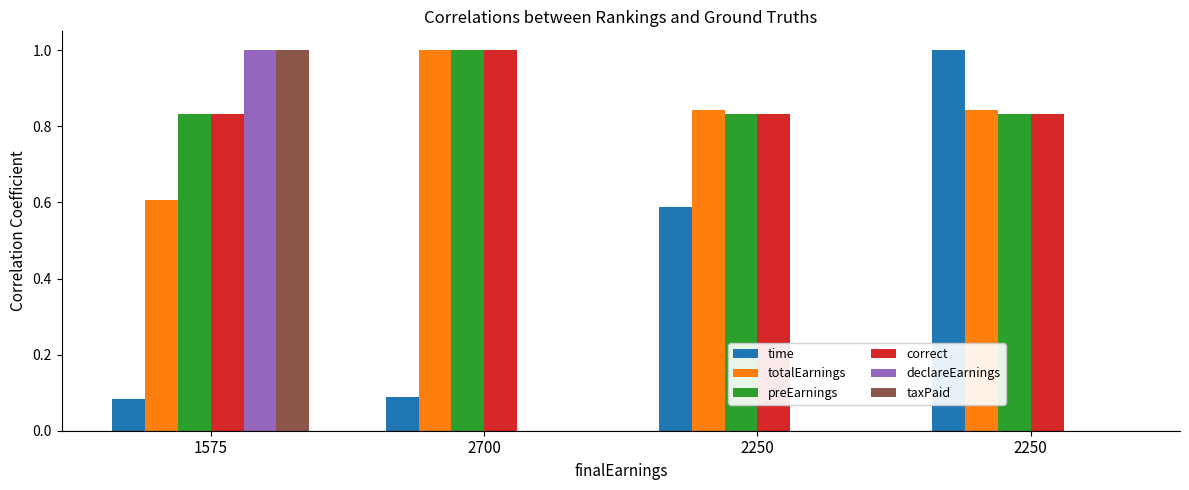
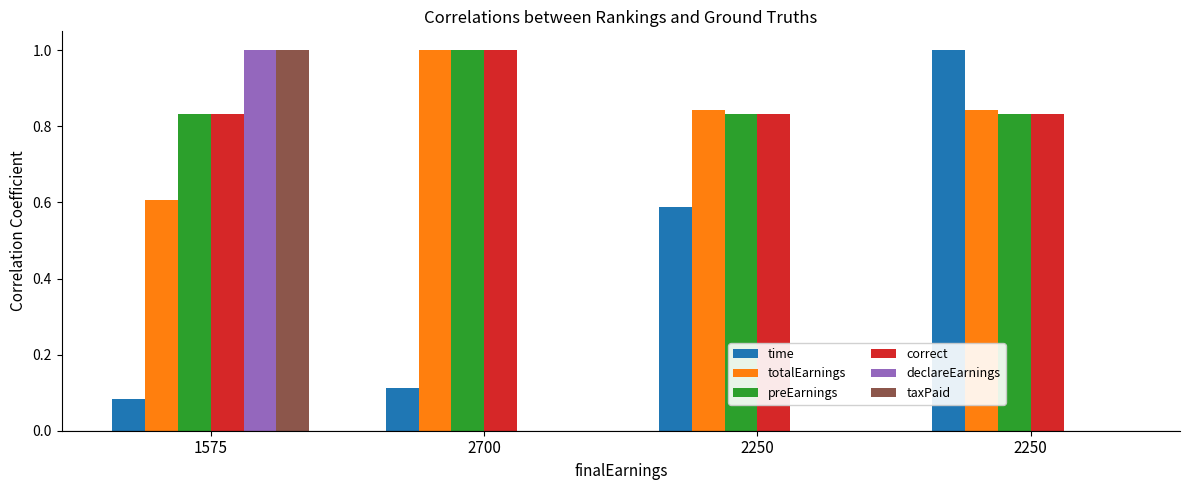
  {
    "time": {
      "1575": 0.08,
-     "2700": 0.09
+     "2700": 0.11
    },
    "totalEarnings": {
      "1575": 0.61,
      "2700": 1.00
    },
    "preEarnings": {
      "1575": 0.83,
      "2700": 1.00
    },
    "correct": {
      "1575": 0.83,
      "2700": 1.00
    },
    "declareEarnings": {
      "1575": 1.00,
      "2700": 0.00
    },
    "taxPaid": {
      "1575": 1.00,
      "2700": 0.00
    }
  }
